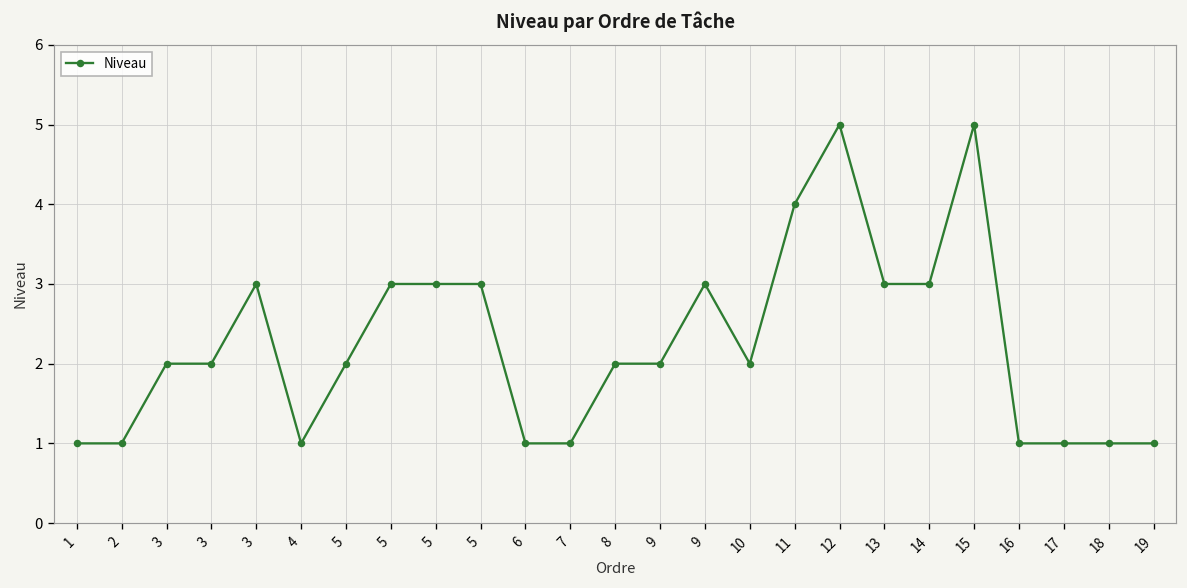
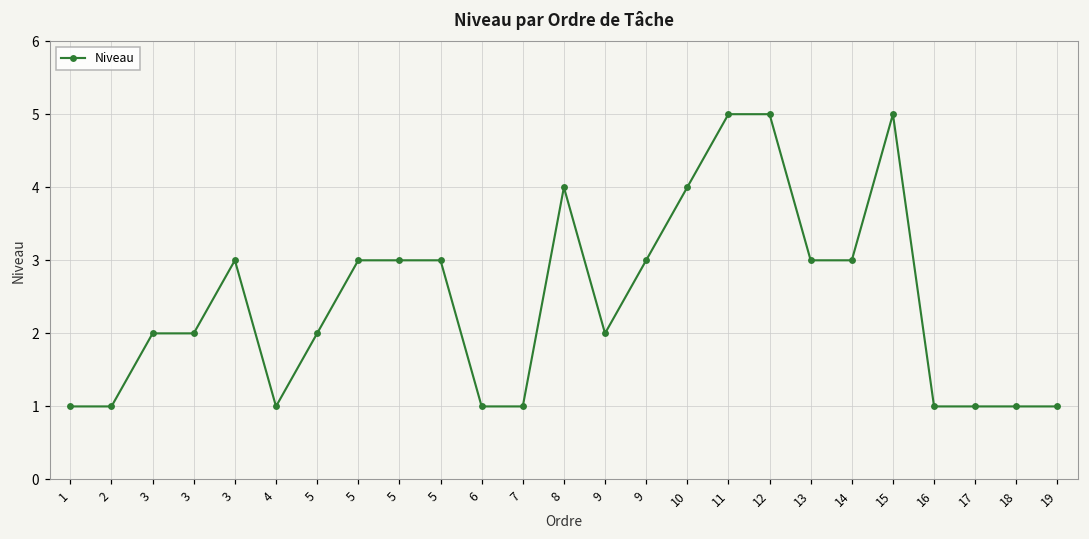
  {
    "1": 1,
    "2": 1,
    "4": 1,
    "6": 1,
    "7": 1,
-   "8": 2,
-   "10": 2,
-   "11": 4,
+   "8": 4,
+   "10": 4,
+   "11": 5,
    "12": 5,
    "13": 3,
    "14": 3,
    "15": 5,
    "16": 1,
    "17": 1,
    "18": 1,
    "19": 1
  }
